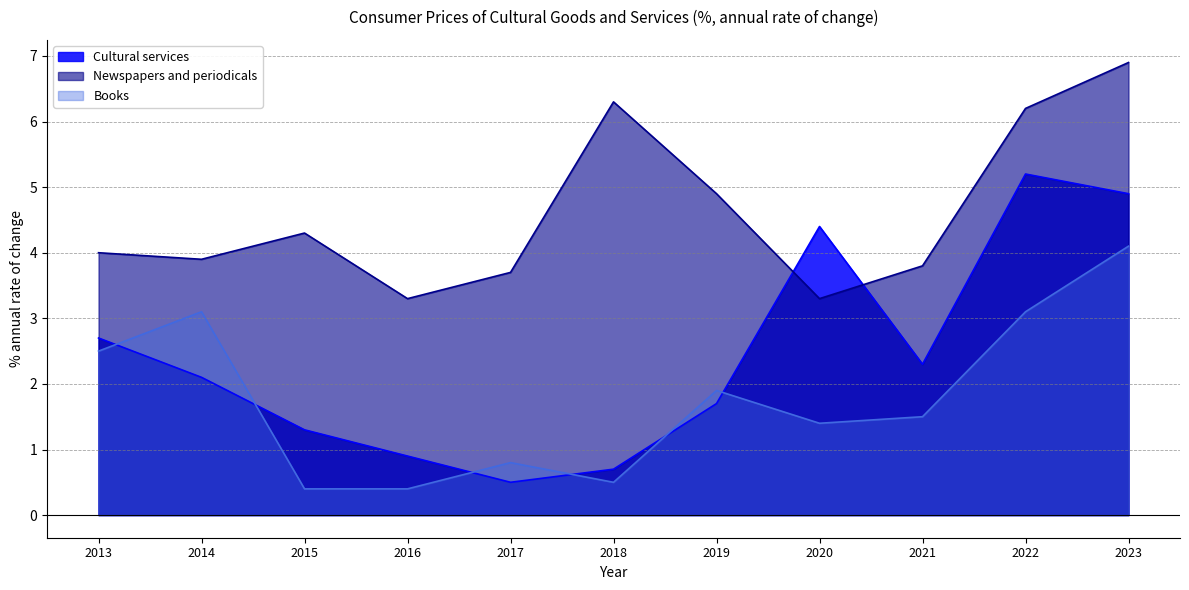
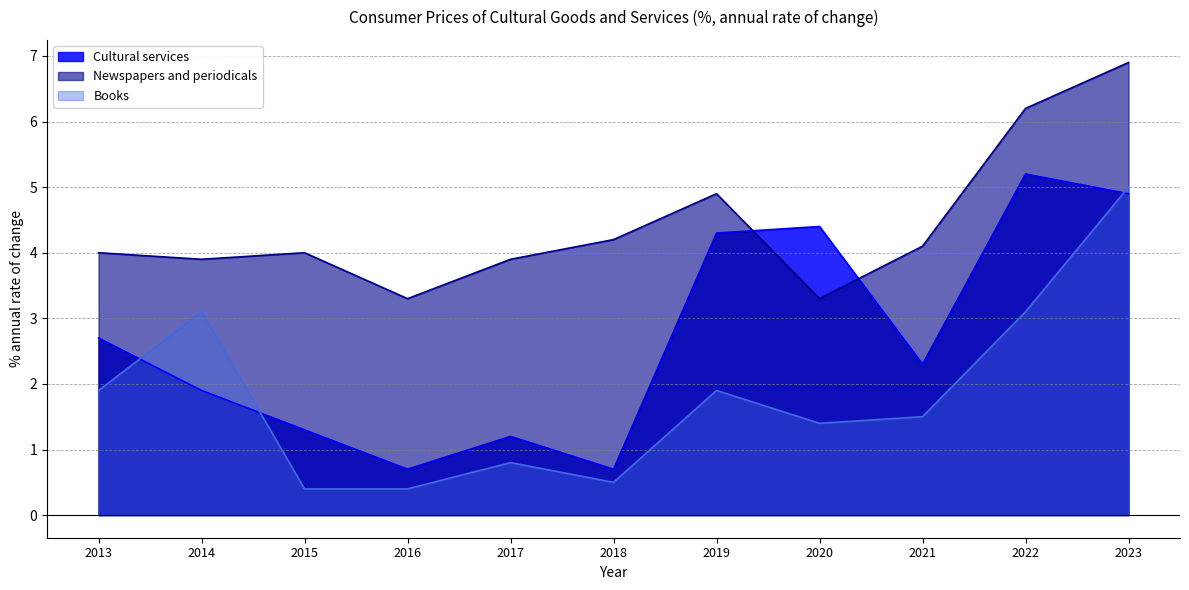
  {
    "Cultural services": {
      "2013": 2.7,
-     "2014": 2.1,
+     "2014": 1.9,
      "2015": 1.3,
-     "2016": 0.9,
-     "2017": 0.5,
+     "2016": 0.7,
+     "2017": 1.2,
      "2018": 0.7,
-     "2019": 1.7,
+     "2019": 4.3,
      "2020": 4.4,
      "2021": 2.3,
      "2022": 5.2,
      "2023": 4.9
    },
    "Newspapers and periodicals": {
      "2013": 4.0,
      "2014": 3.9,
-     "2015": 4.3,
+     "2015": 4.0,
      "2016": 3.3,
-     "2017": 3.7,
-     "2018": 6.3,
+     "2017": 3.9,
+     "2018": 4.2,
      "2019": 4.9,
      "2020": 3.3,
-     "2021": 3.8,
+     "2021": 4.1,
      "2022": 6.2,
      "2023": 6.9
    },
    "Books": {
-     "2013": 2.5,
+     "2013": 1.9,
      "2014": 3.1,
      "2015": 0.4,
      "2016": 0.4,
      "2017": 0.8,
      "2018": 0.5,
      "2019": 1.9,
      "2020": 1.4,
      "2021": 1.5,
      "2022": 3.1,
-     "2023": 4.1
+     "2023": 5.0
    }
  }
